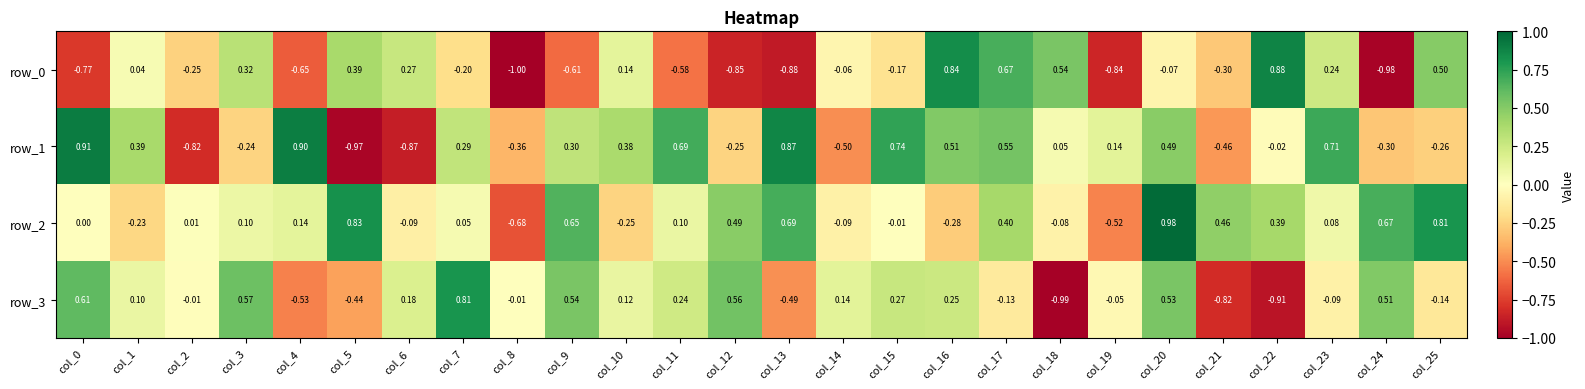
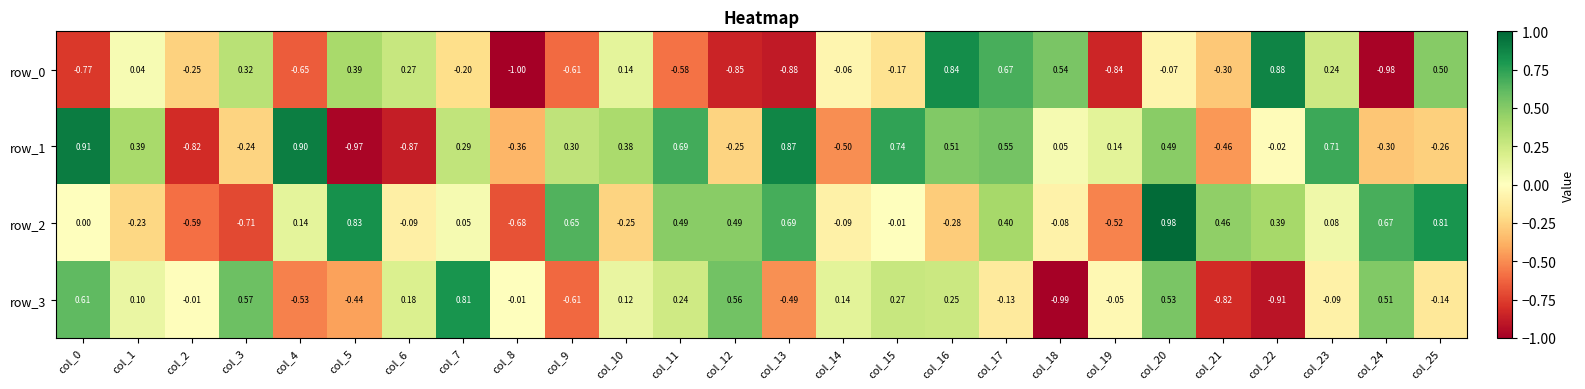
  {
    "row_0": {
      "col_0": -0.77,
      "col_1": 0.04,
      "col_2": -0.25,
      "col_3": 0.32,
      "col_4": -0.65,
      "col_5": 0.39,
      "col_6": 0.27,
      "col_7": -0.20,
      "col_8": -1.00,
      "col_9": -0.61,
      "col_10": 0.14,
      "col_11": -0.58,
      "col_12": -0.85,
      "col_13": -0.88,
      "col_14": -0.06,
      "col_15": -0.17,
      "col_16": 0.84,
      "col_17": 0.67,
      "col_18": 0.54,
      "col_19": -0.84,
      "col_20": -0.07,
      "col_21": -0.30,
      "col_22": 0.88,
      "col_23": 0.24,
      "col_24": -0.98,
      "col_25": 0.50
    },
    "row_1": {
      "col_0": 0.91,
      "col_1": 0.39,
      "col_2": -0.82,
      "col_3": -0.24,
      "col_4": 0.90,
      "col_5": -0.97,
      "col_6": -0.87,
      "col_7": 0.29,
      "col_8": -0.36,
      "col_9": 0.30,
      "col_10": 0.38,
      "col_11": 0.69,
      "col_12": -0.25,
      "col_13": 0.87,
      "col_14": -0.50,
      "col_15": 0.74,
      "col_16": 0.51,
      "col_17": 0.55,
      "col_18": 0.05,
      "col_19": 0.14,
      "col_20": 0.49,
      "col_21": -0.46,
      "col_22": -0.02,
      "col_23": 0.71,
      "col_24": -0.30,
      "col_25": -0.26
    },
    "row_2": {
      "col_0": 0.00,
      "col_1": -0.23,
-     "col_2": 0.01,
-     "col_3": 0.10,
+     "col_2": -0.59,
+     "col_3": -0.71,
      "col_4": 0.14,
      "col_5": 0.83,
      "col_6": -0.09,
      "col_7": 0.05,
      "col_8": -0.68,
      "col_9": 0.65,
      "col_10": -0.25,
-     "col_11": 0.10,
+     "col_11": 0.49,
      "col_12": 0.49,
      "col_13": 0.69,
      "col_14": -0.09,
      "col_15": -0.01,
      "col_16": -0.28,
      "col_17": 0.40,
      "col_18": -0.08,
      "col_19": -0.52,
      "col_20": 0.98,
      "col_21": 0.46,
      "col_22": 0.39,
      "col_23": 0.08,
      "col_24": 0.67,
      "col_25": 0.81
    },
    "row_3": {
      "col_0": 0.61,
      "col_1": 0.10,
      "col_2": -0.01,
      "col_3": 0.57,
      "col_4": -0.53,
      "col_5": -0.44,
      "col_6": 0.18,
      "col_7": 0.81,
      "col_8": -0.01,
-     "col_9": 0.54,
+     "col_9": -0.61,
      "col_10": 0.12,
      "col_11": 0.24,
      "col_12": 0.56,
      "col_13": -0.49,
      "col_14": 0.14,
      "col_15": 0.27,
      "col_16": 0.25,
      "col_17": -0.13,
      "col_18": -0.99,
      "col_19": -0.05,
      "col_20": 0.53,
      "col_21": -0.82,
      "col_22": -0.91,
      "col_23": -0.09,
      "col_24": 0.51,
      "col_25": -0.14
    }
  }
